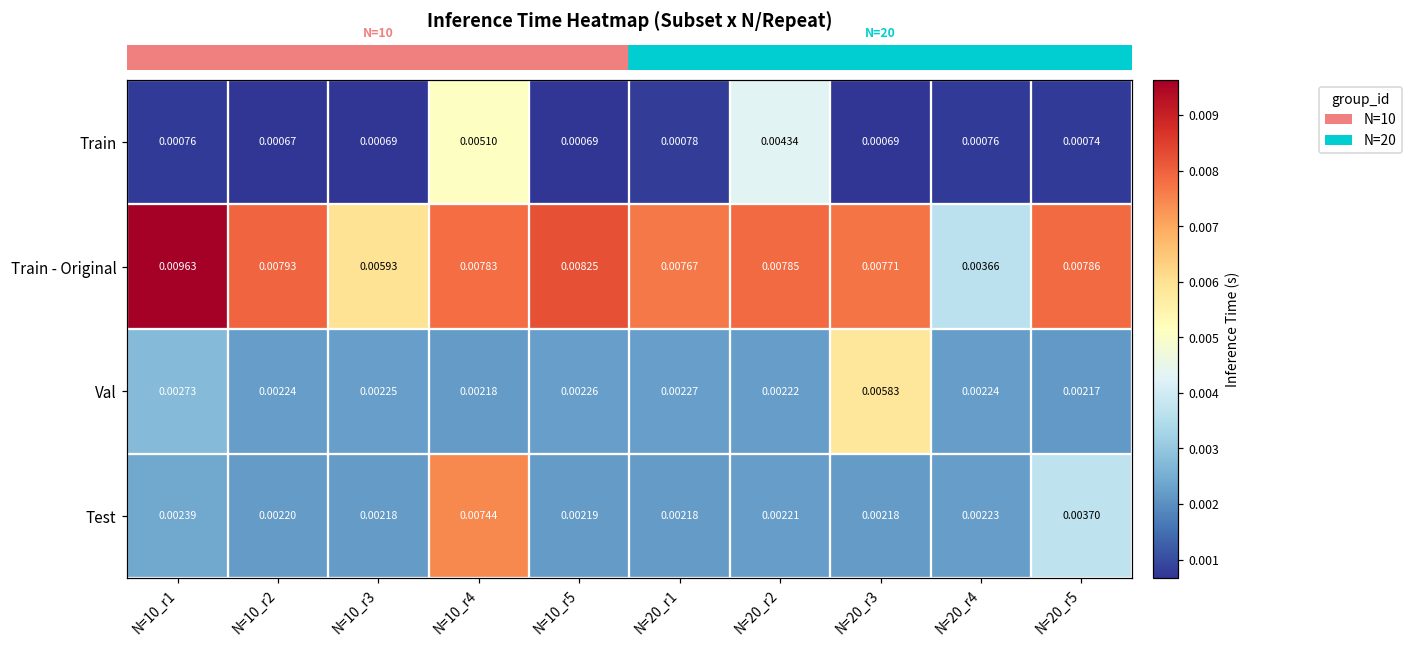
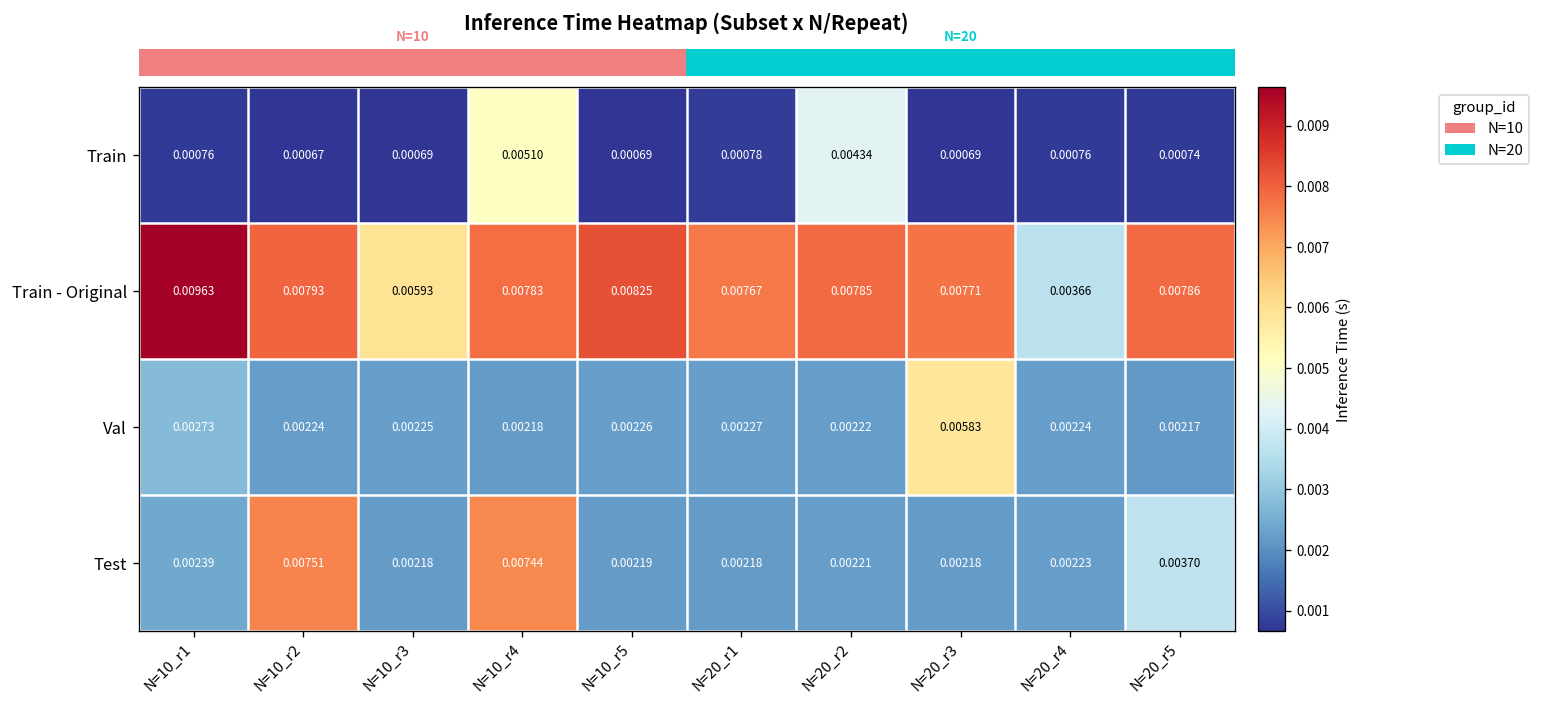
  {
    "Train": {
      "N=10_r1": 0.00076,
      "N=10_r2": 0.00067,
      "N=10_r3": 0.00069,
      "N=10_r4": 0.00510,
      "N=10_r5": 0.00069,
      "N=20_r1": 0.00078,
      "N=20_r2": 0.00434,
      "N=20_r3": 0.00069,
      "N=20_r4": 0.00076,
      "N=20_r5": 0.00074
    },
    "Train - Original": {
      "N=10_r1": 0.00963,
      "N=10_r2": 0.00793,
      "N=10_r3": 0.00593,
      "N=10_r4": 0.00783,
      "N=10_r5": 0.00825,
      "N=20_r1": 0.00767,
      "N=20_r2": 0.00785,
      "N=20_r3": 0.00771,
      "N=20_r4": 0.00366,
      "N=20_r5": 0.00786
    },
    "Val": {
      "N=10_r1": 0.00273,
      "N=10_r2": 0.00224,
      "N=10_r3": 0.00225,
      "N=10_r4": 0.00218,
      "N=10_r5": 0.00226,
      "N=20_r1": 0.00227,
      "N=20_r2": 0.00222,
      "N=20_r3": 0.00583,
      "N=20_r4": 0.00224,
      "N=20_r5": 0.00217
    },
    "Test": {
      "N=10_r1": 0.00239,
-     "N=10_r2": 0.00220,
+     "N=10_r2": 0.00751,
      "N=10_r3": 0.00218,
      "N=10_r4": 0.00744,
      "N=10_r5": 0.00219,
      "N=20_r1": 0.00218,
      "N=20_r2": 0.00221,
      "N=20_r3": 0.00218,
      "N=20_r4": 0.00223,
      "N=20_r5": 0.00370
    }
  }
